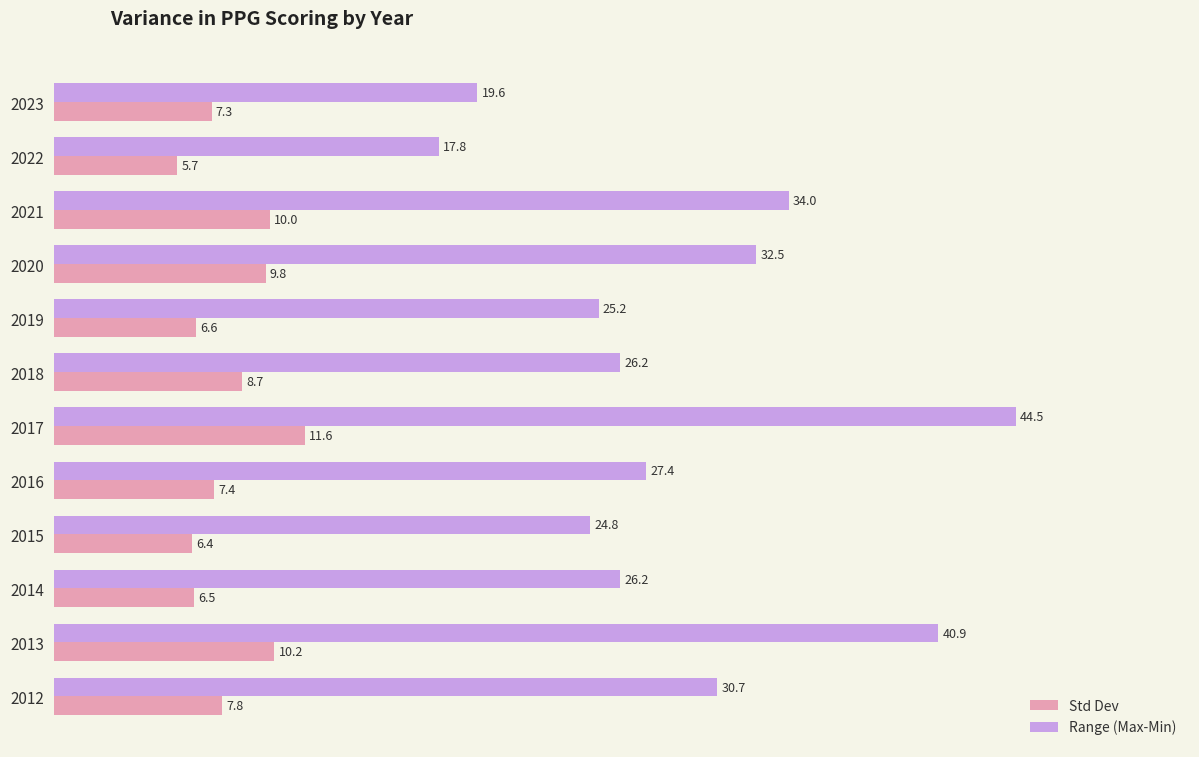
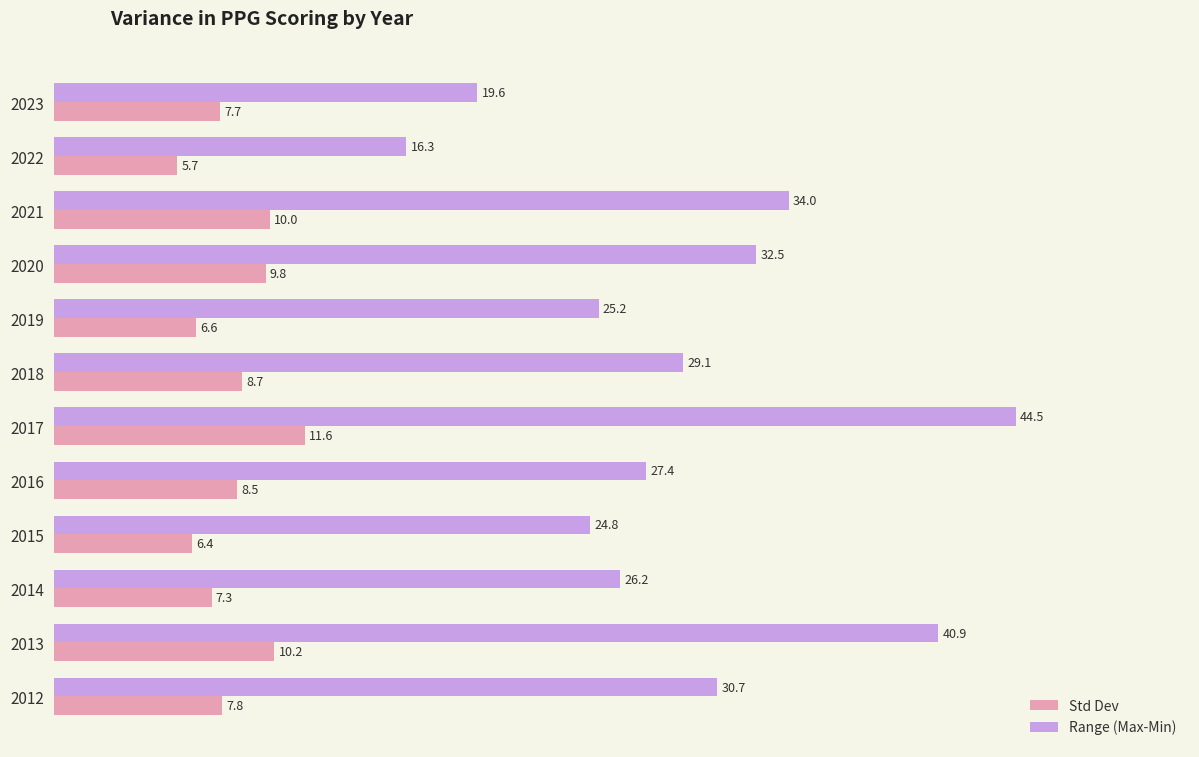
  {
    "Std Dev": {
-     "2023": 7.3,
+     "2023": 7.7,
      "2022": 5.7,
      "2021": 10.0,
      "2020": 9.8,
      "2019": 6.6,
      "2018": 8.7,
      "2017": 11.6,
-     "2016": 7.4,
+     "2016": 8.5,
      "2015": 6.4,
-     "2014": 6.5,
+     "2014": 7.3,
      "2013": 10.2,
      "2012": 7.8
    },
    "Range (Max-Min)": {
      "2023": 19.6,
-     "2022": 17.8,
+     "2022": 16.3,
      "2021": 34.0,
      "2020": 32.5,
      "2019": 25.2,
-     "2018": 26.2,
+     "2018": 29.1,
      "2017": 44.5,
      "2016": 27.4,
      "2015": 24.8,
      "2014": 26.2,
      "2013": 40.9,
      "2012": 30.7
    }
  }
